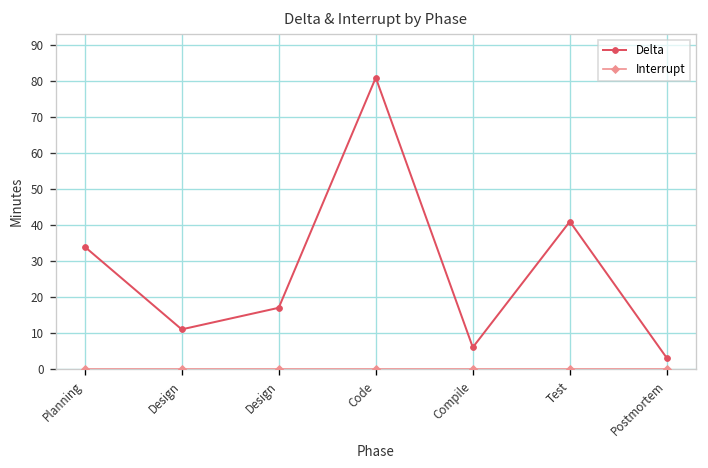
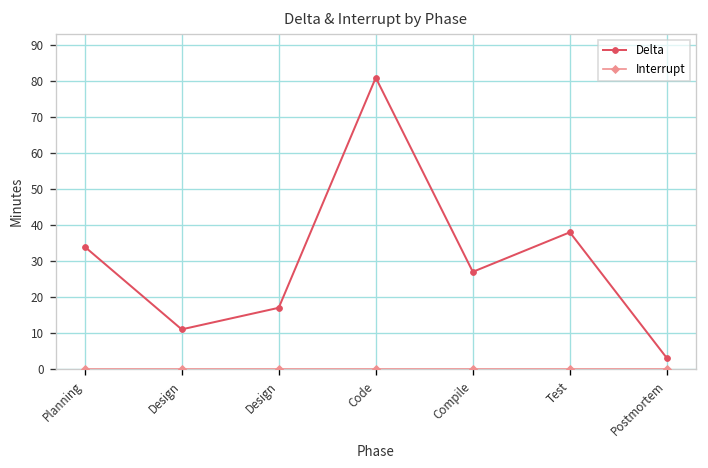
  {
    "Delta": {
      "Planning": 34,
      "Code": 81,
-     "Compile": 6,
-     "Test": 41,
+     "Compile": 27,
+     "Test": 38,
      "Postmortem": 3
    },
    "Interrupt": {
      "Planning": 0,
      "Code": 0,
      "Compile": 0,
      "Test": 0,
      "Postmortem": 0
    }
  }
